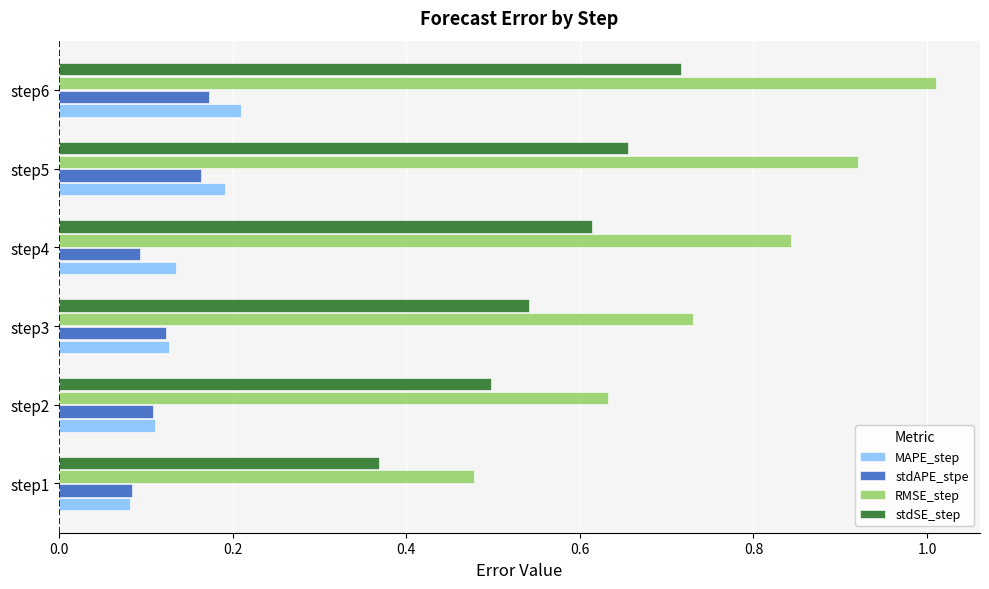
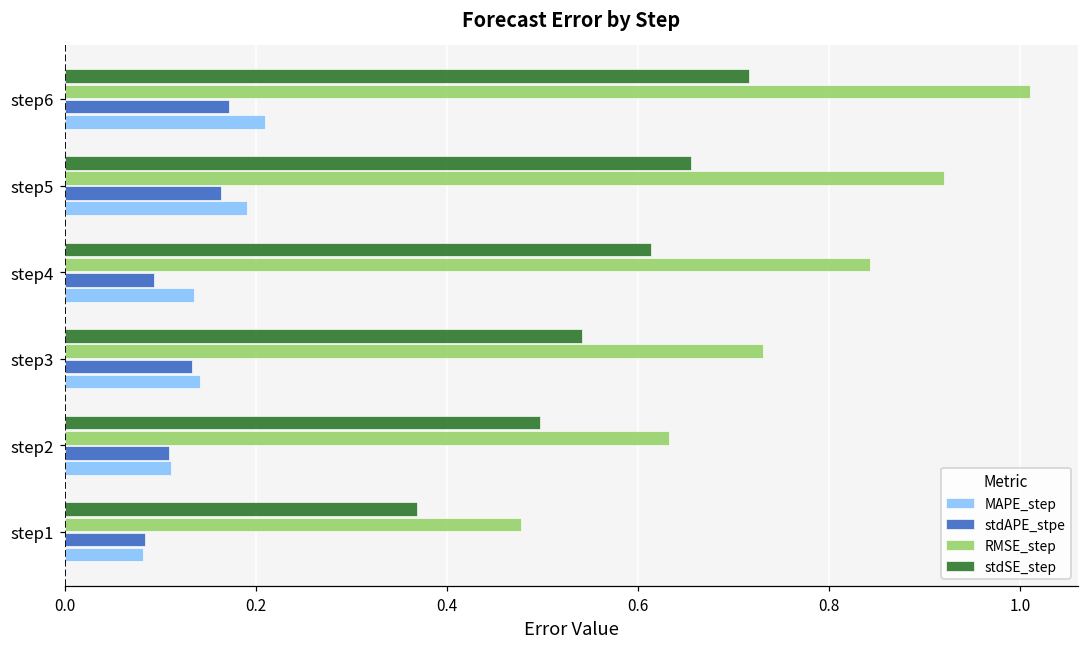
  {
    "MAPE_step": {
      "step6": 0.21,
      "step5": 0.19,
      "step4": 0.14,
-     "step3": 0.13,
+     "step3": 0.14,
      "step2": 0.11,
      "step1": 0.08
    },
    "stdAPE_stpe": {
      "step6": 0.17,
      "step5": 0.16,
      "step4": 0.09,
-     "step3": 0.12,
+     "step3": 0.13,
      "step2": 0.11,
      "step1": 0.08
    },
    "RMSE_step": {
      "step6": 1.01,
      "step5": 0.92,
      "step4": 0.84,
      "step3": 0.73,
      "step2": 0.63,
      "step1": 0.48
    },
    "stdSE_step": {
      "step6": 0.72,
      "step5": 0.66,
      "step4": 0.61,
      "step3": 0.54,
      "step2": 0.50,
      "step1": 0.37
    }
  }
